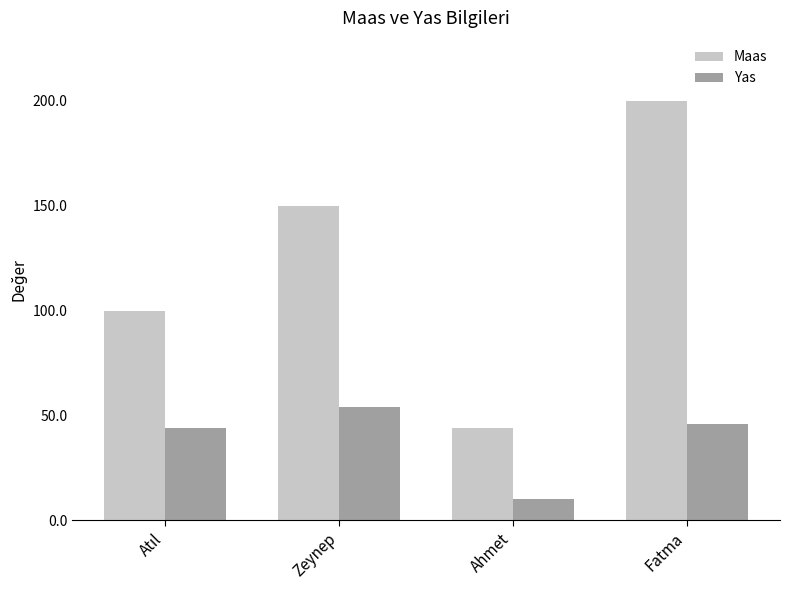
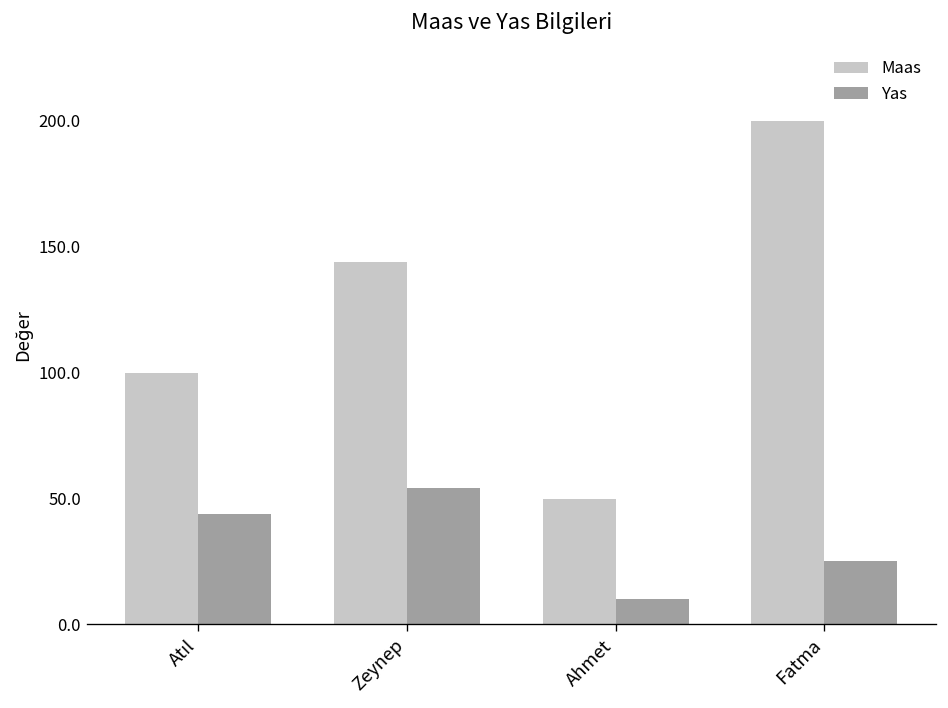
  {
    "Maas": {
      "Atıl": 100,
-     "Zeynep": 150,
-     "Ahmet": 44,
+     "Zeynep": 144,
+     "Ahmet": 50,
      "Fatma": 200
    },
    "Yas": {
      "Atıl": 44,
      "Zeynep": 54,
      "Ahmet": 10,
-     "Fatma": 46
+     "Fatma": 25
    }
  }
